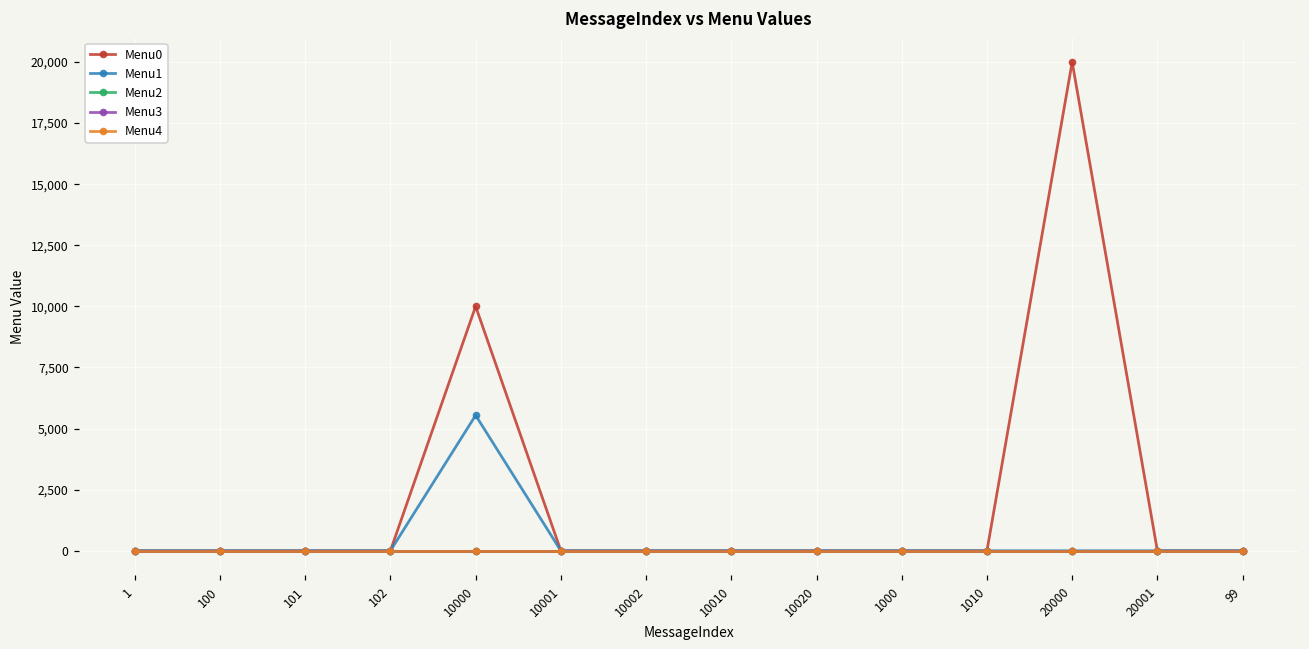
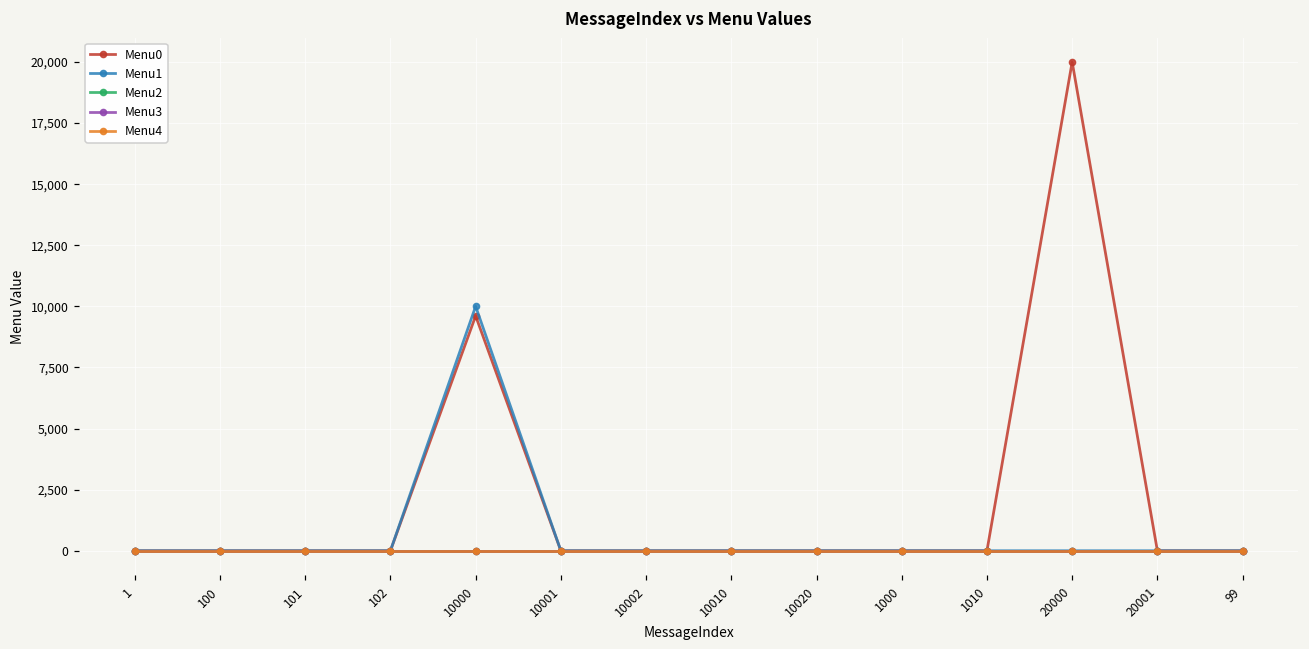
  {
    "Menu0": {
-     "10000": "10,000",
+     "10000": "9,600",
      "20000": "20,000"
    },
    "Menu1": {
-     "10000": "5,500"
+     "10000": "10,000"
    },
    "Menu4": {
      "10000": "0"
    }
  }
